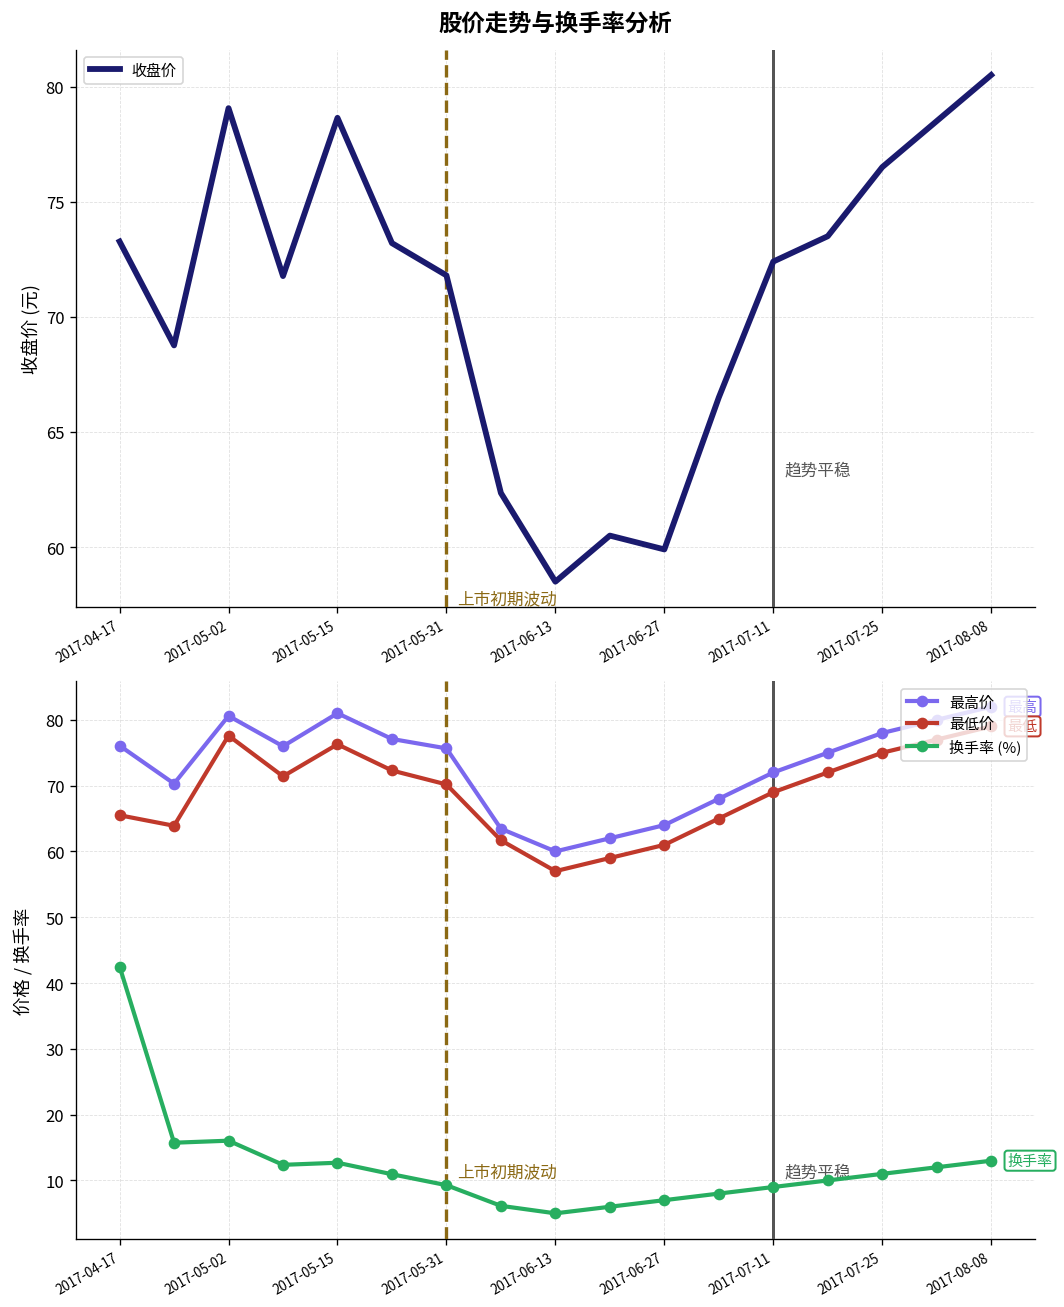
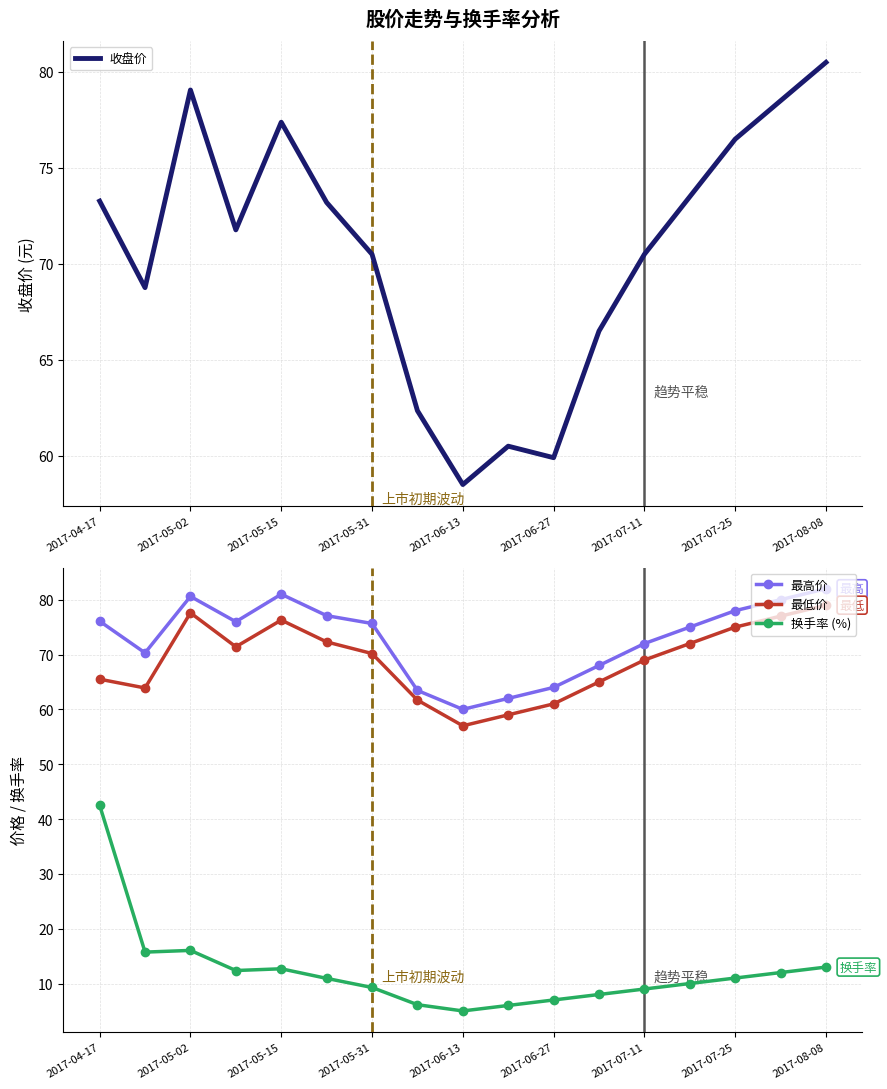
  {
    "股价走势与换手率分析": {
      "2017-04-17": 73.3,
      "2017-05-02": 79.1,
-     "2017-05-15": 78.6,
-     "2017-05-31": 71.8,
+     "2017-05-15": 77.4,
+     "2017-05-31": 70.5,
      "2017-06-13": 58.5,
      "2017-06-27": 59.9,
-     "2017-07-11": 72.4,
+     "2017-07-11": 70.5,
      "2017-07-25": 76.5,
      "2017-08-08": 80.5
    }
  }
